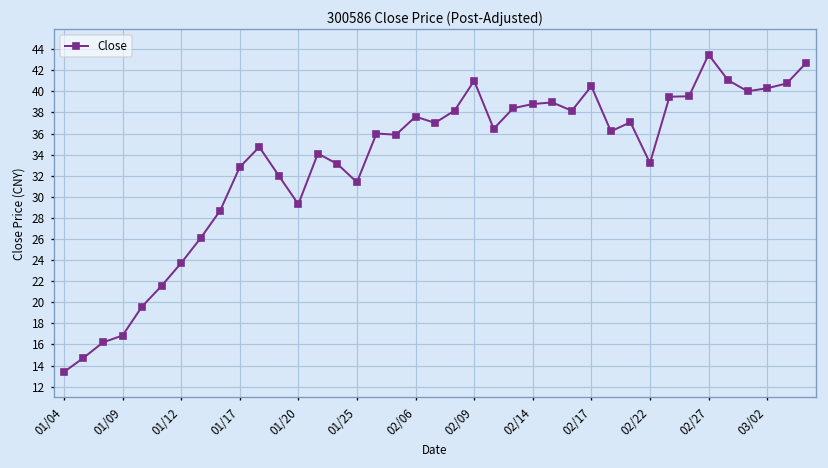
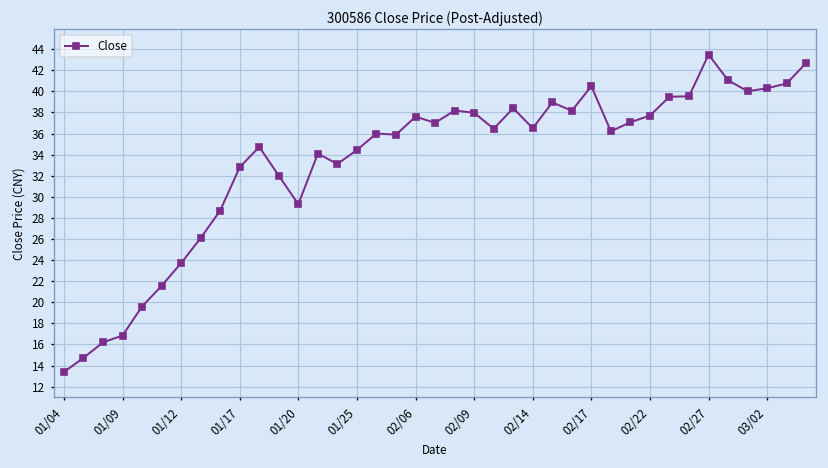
  {
    "01/04": 13,
    "01/09": 17,
    "01/12": 24,
    "01/17": 33,
    "01/20": 29,
-   "01/25": 31,
+   "01/25": 34,
    "02/06": 38,
-   "02/09": 41,
-   "02/14": 39,
+   "02/09": 38,
+   "02/14": 37,
    "02/17": 40,
-   "02/22": 33,
+   "02/22": 38,
    "02/27": 43,
    "03/02": 40
  }
